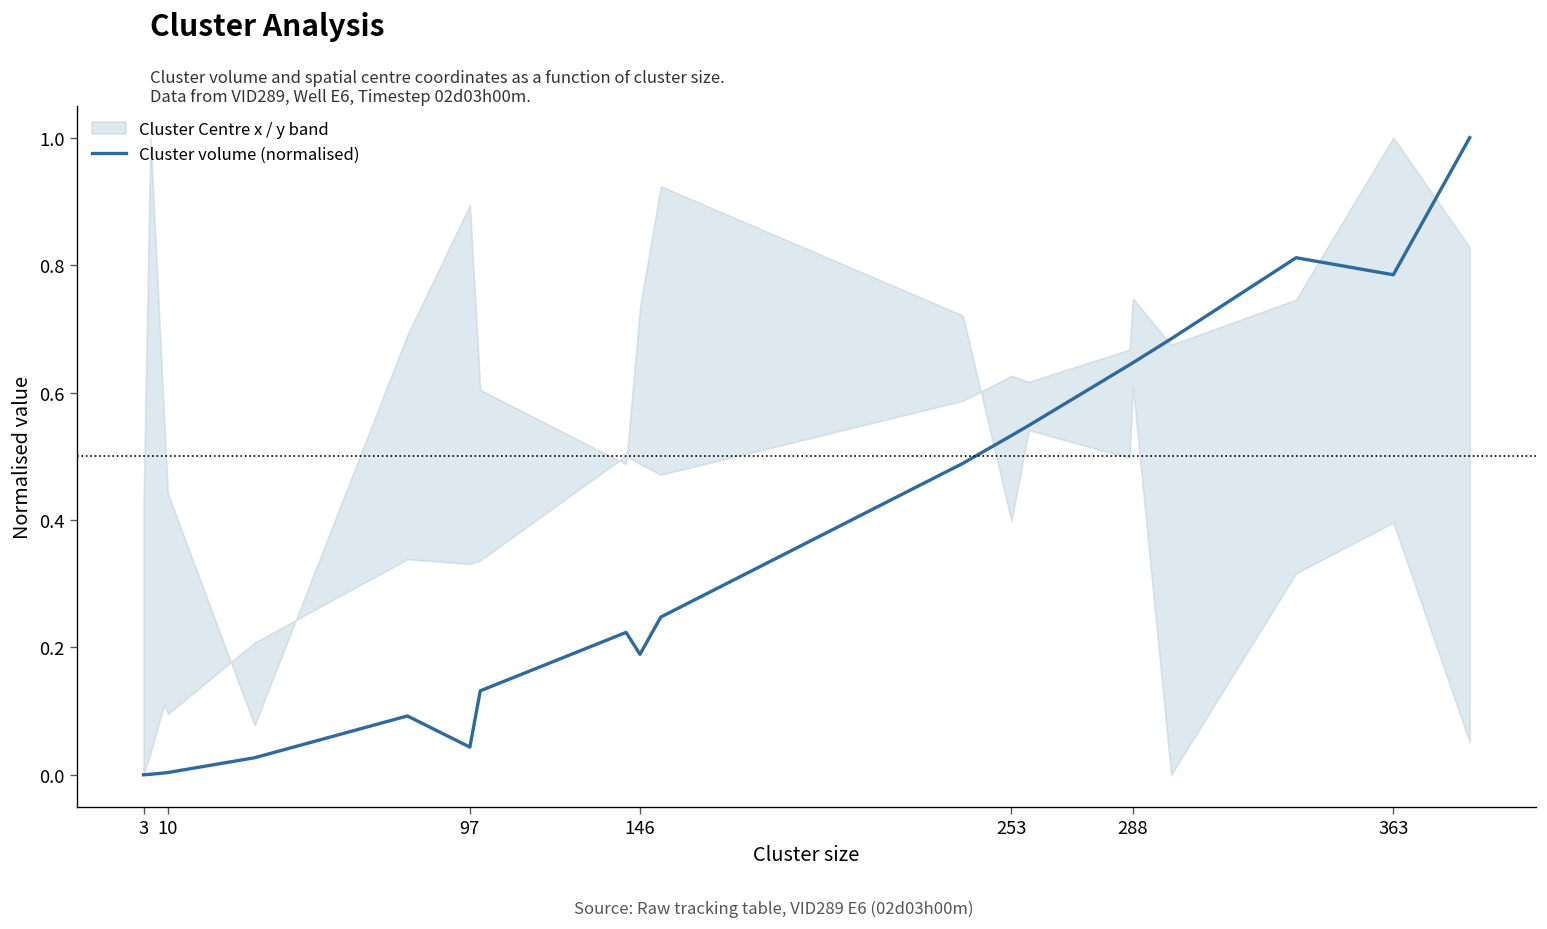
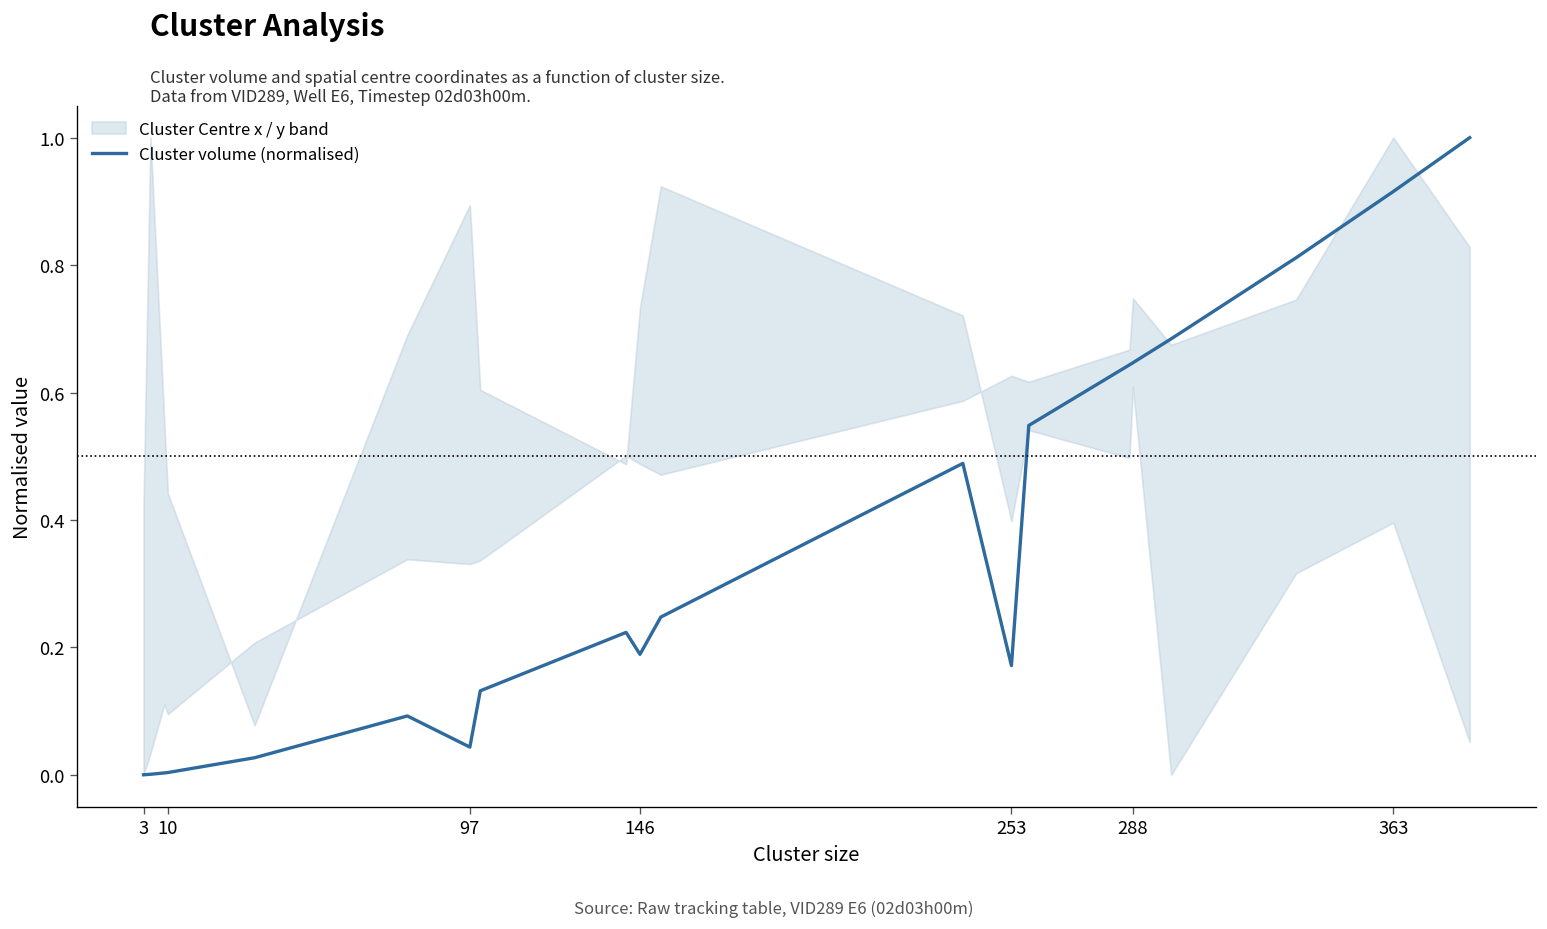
  {
    "Cluster volume (normalised)": {
      "3": 0.00,
      "10": 0.00,
      "97": 0.04,
      "146": 0.19,
-     "253": 0.53,
+     "253": 0.17,
      "288": 0.65,
-     "363": 0.78
+     "363": 0.92
    },
    "Cluster Centre x / y band": {
      "3": 0.42
    }
  }
